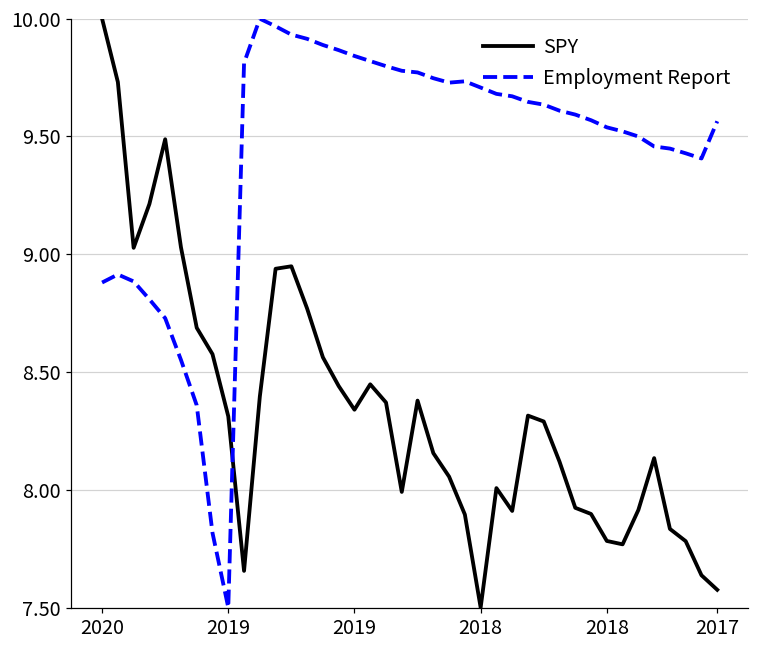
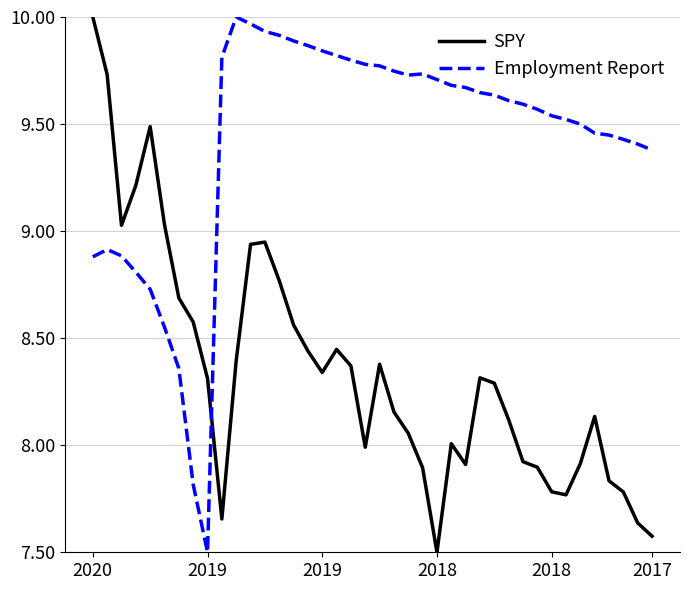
  {
    "SPY": {
      "2020": 10.00,
      "2017": 7.58
    },
    "Employment Report": {
      "2020": 8.88,
-     "2017": 9.56
+     "2017": 9.38
    }
  }
